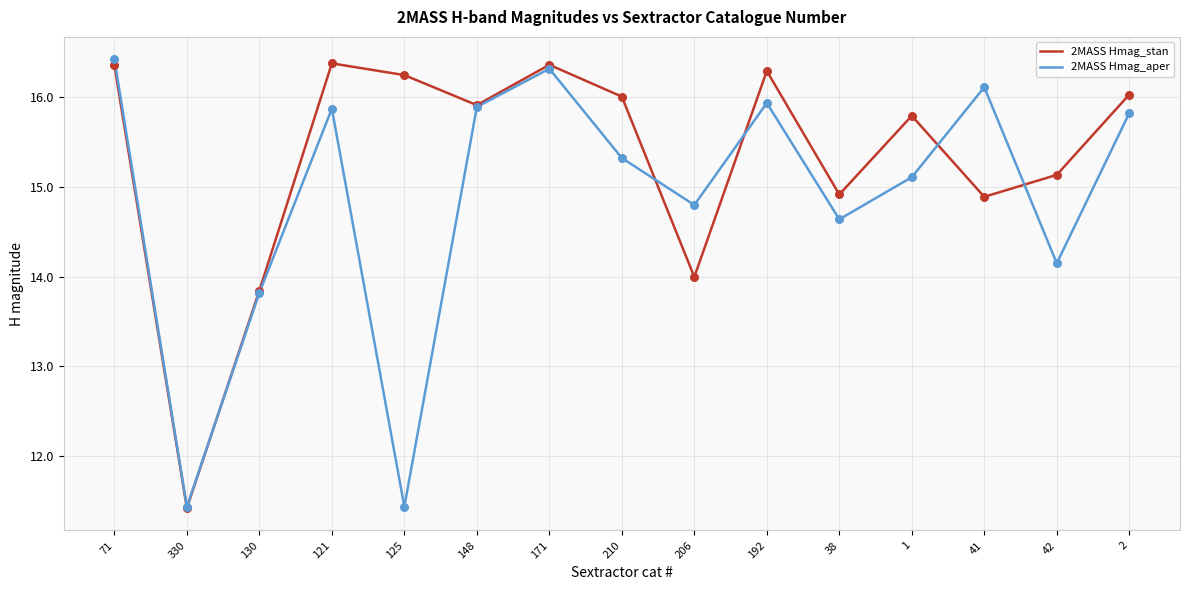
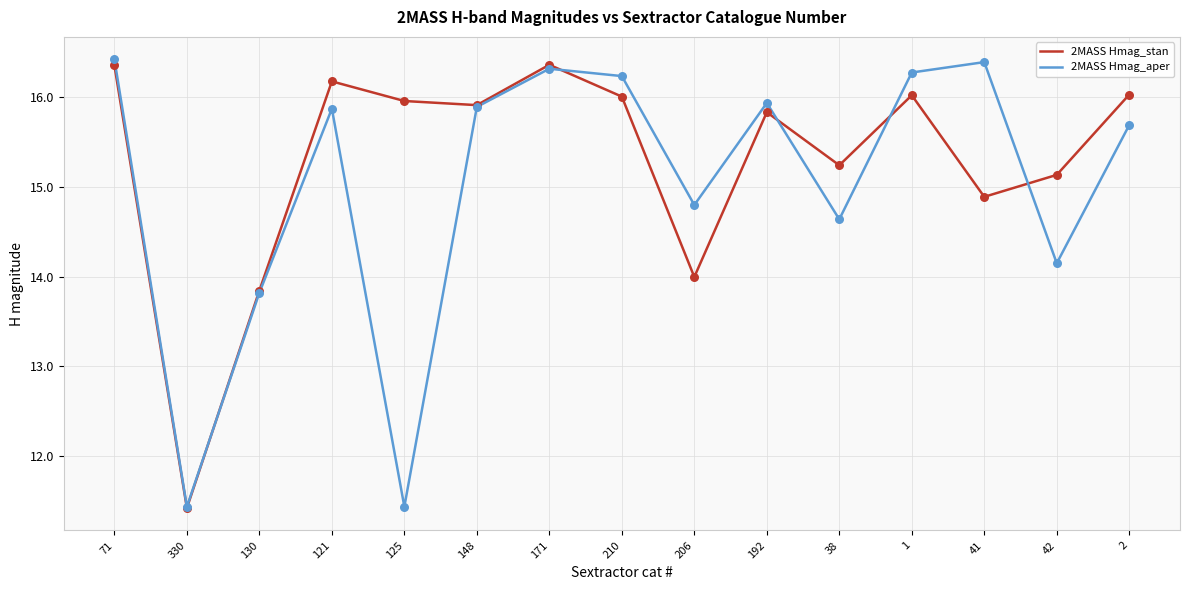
  {
    "2MASS Hmag_stan": {
      "71": 16.4,
-     "121": 16.4,
-     "125": 16.2,
+     "121": 16.2,
+     "125": 16.0,
      "171": 16.4,
      "210": 16.0,
      "206": 14.0,
-     "192": 16.3,
-     "38": 14.9,
-     "1": 15.8,
+     "192": 15.8,
+     "38": 15.2,
+     "1": 16.0,
      "41": 14.9,
      "42": 15.1,
      "2": 16.0
    },
    "2MASS Hmag_aper": {
      "71": 16.4,
      "121": 15.9,
      "125": 11.4,
      "171": 16.3,
-     "210": 15.3,
+     "210": 16.2,
      "206": 14.8,
      "192": 15.9,
      "38": 14.6,
-     "1": 15.1,
-     "41": 16.1,
+     "1": 16.3,
+     "41": 16.4,
      "42": 14.1,
-     "2": 15.8
+     "2": 15.7
    }
  }
